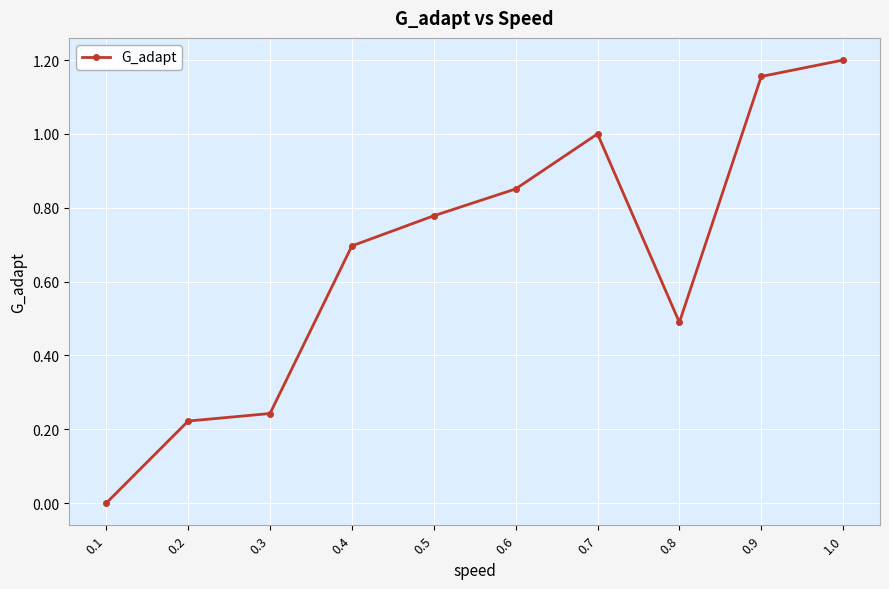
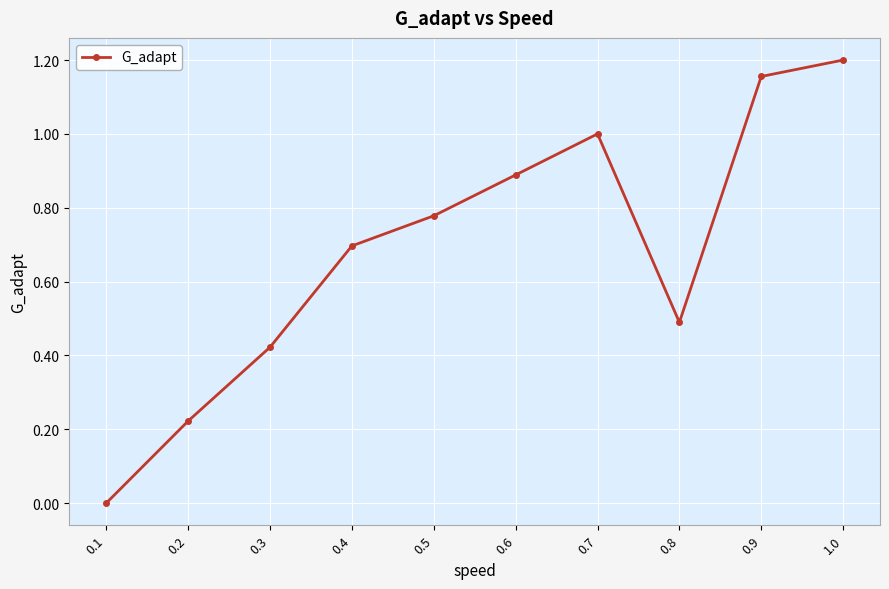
  {
    "0.1": 0.00,
    "0.2": 0.22,
-   "0.3": 0.24,
+   "0.3": 0.42,
    "0.4": 0.70,
    "0.5": 0.78,
-   "0.6": 0.85,
+   "0.6": 0.89,
    "0.7": 1.00,
    "0.8": 0.49,
    "0.9": 1.16,
    "1.0": 1.20
  }
